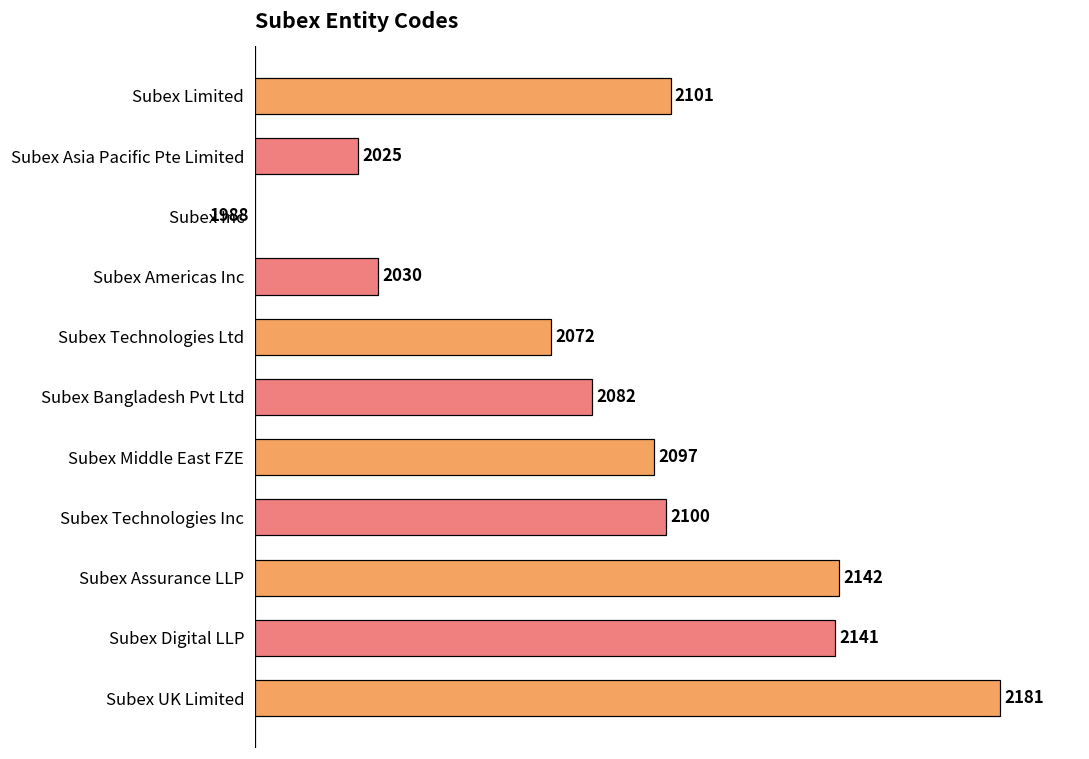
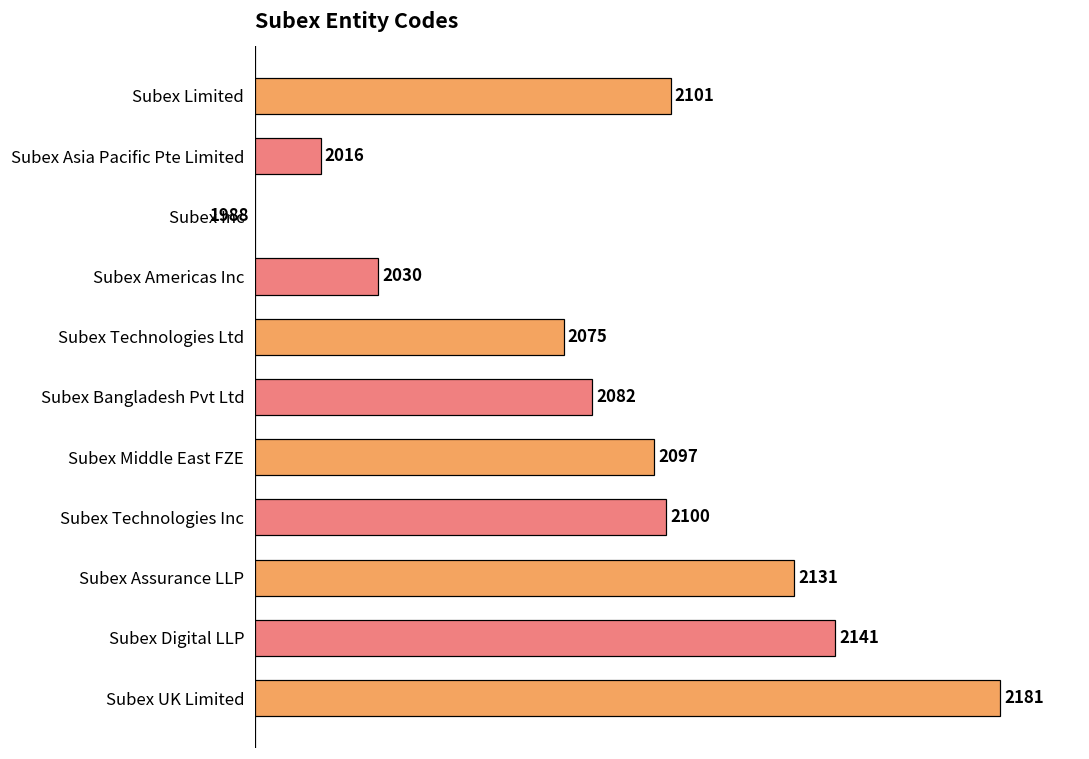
  {
    "Subex Limited": 2101,
-   "Subex Asia Pacific Pte Limited": 2025,
+   "Subex Asia Pacific Pte Limited": 2016,
    "Subex Americas Inc": 2030,
-   "Subex Technologies Ltd": 2072,
+   "Subex Technologies Ltd": 2075,
    "Subex Bangladesh Pvt Ltd": 2082,
    "Subex Middle East FZE": 2097,
    "Subex Technologies Inc": 2100,
-   "Subex Assurance LLP": 2142,
+   "Subex Assurance LLP": 2131,
    "Subex Digital LLP": 2141,
    "Subex UK Limited": 2181
  }
